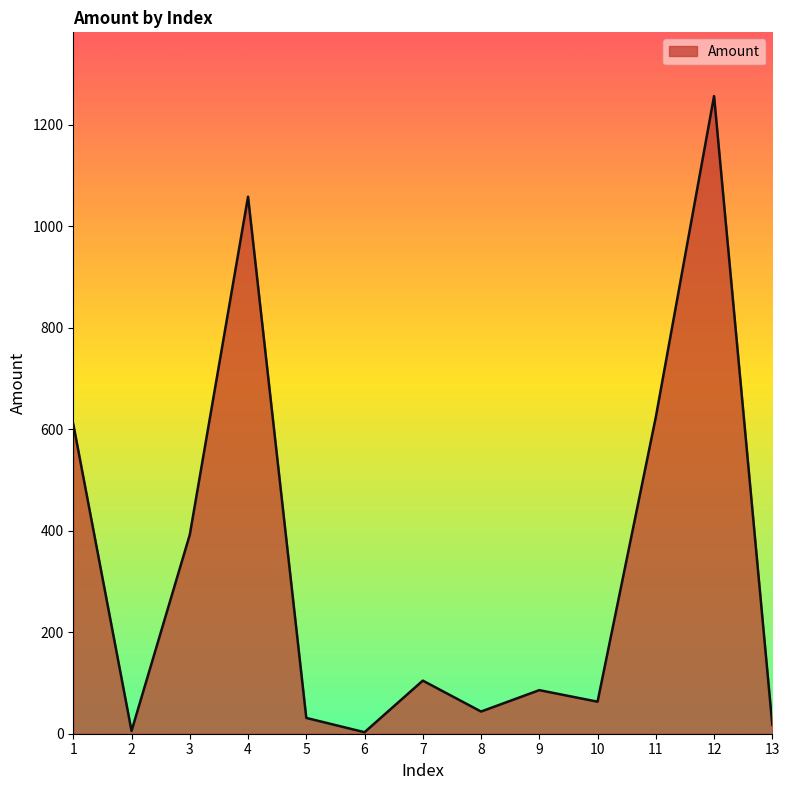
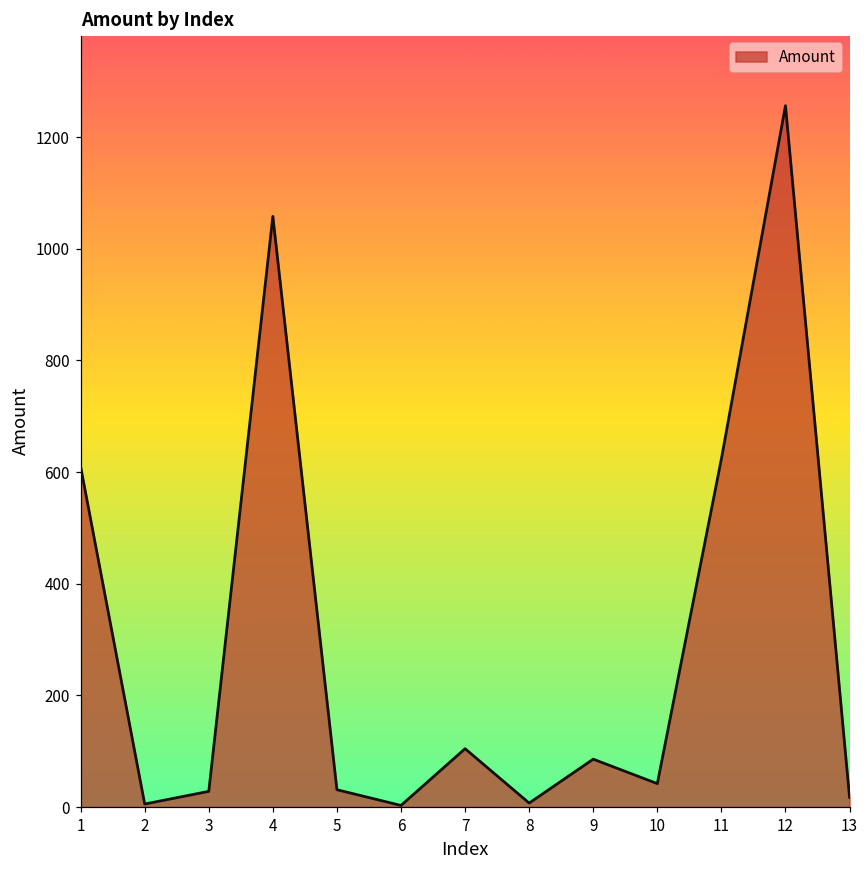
  {
    "1": 610,
    "2": 10,
-   "3": 390,
+   "3": 30,
    "4": 1060,
    "5": 30,
    "6": 0,
    "7": 100,
-   "8": 40,
+   "8": 10,
    "9": 90,
-   "10": 60,
+   "10": 40,
    "11": 620,
    "12": 1260,
    "13": 20
  }
